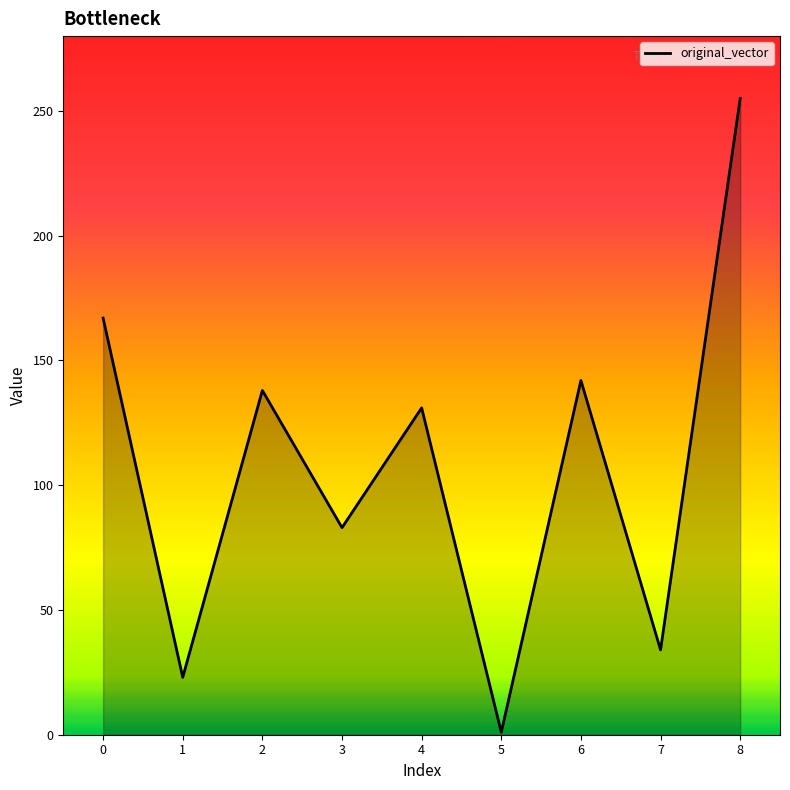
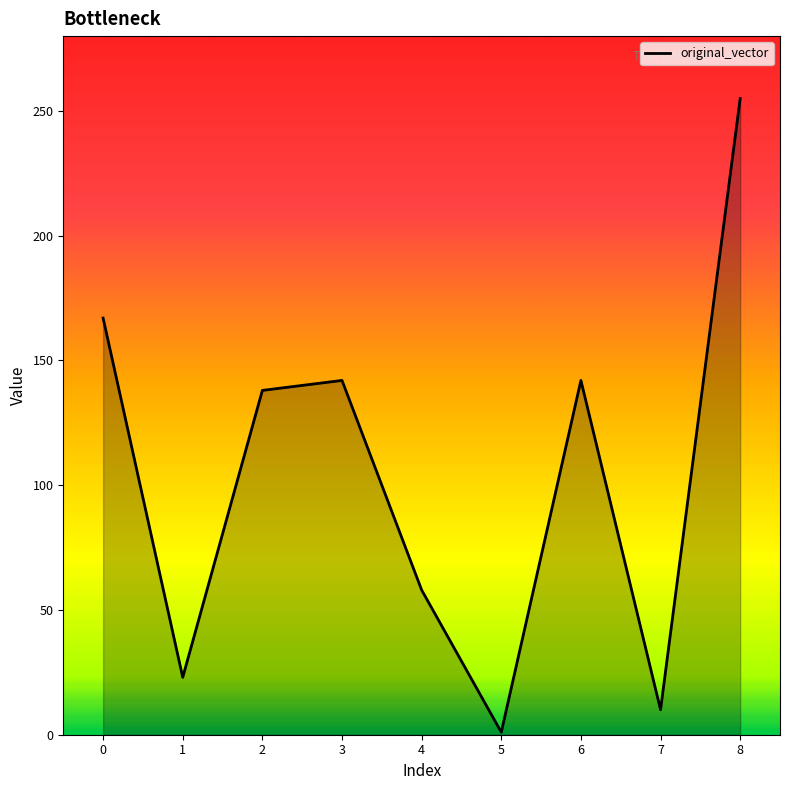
  {
    "0": 167,
    "1": 23,
    "2": 138,
-   "3": 83,
-   "4": 131,
+   "3": 142,
+   "4": 58,
    "5": 1,
    "6": 142,
-   "7": 34,
+   "7": 10,
    "8": 255
  }
